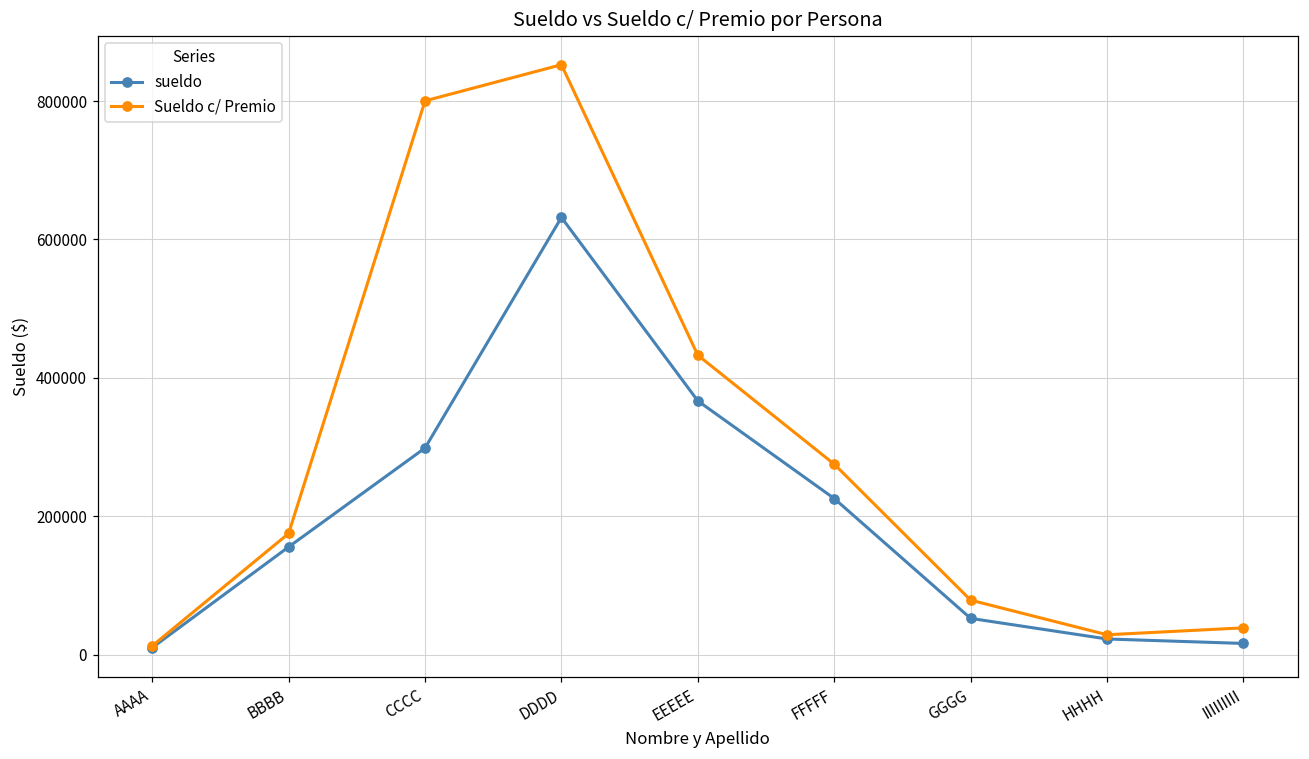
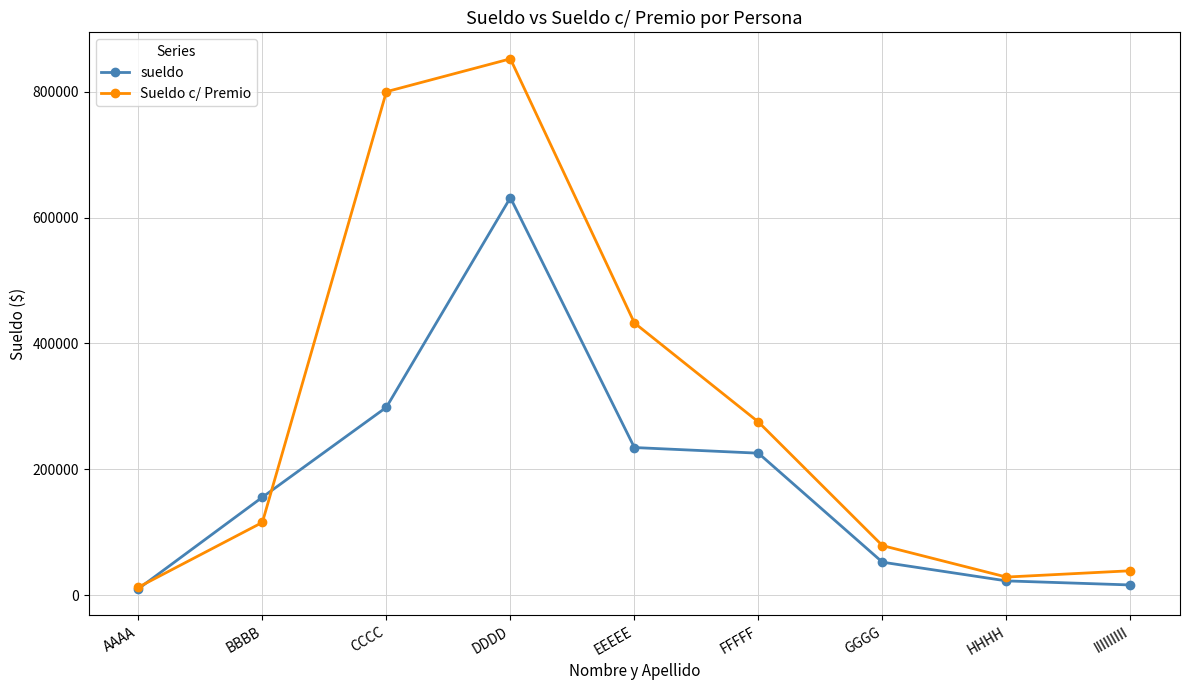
  {
    "sueldo": {
      "BBBB": 160000,
      "CCCC": 300000,
      "DDDD": 630000,
-     "EEEEE": 370000,
+     "EEEEE": 230000,
      "FFFFF": 230000,
      "GGGG": 50000,
      "HHHH": 20000,
      "IIIIIIIII": 20000
    },
    "Sueldo c/ Premio": {
-     "BBBB": 180000,
+     "BBBB": 120000,
      "CCCC": 800000,
      "DDDD": 850000,
      "EEEEE": 430000,
      "FFFFF": 280000,
      "GGGG": 80000,
      "HHHH": 30000,
      "IIIIIIIII": 40000
    }
  }
